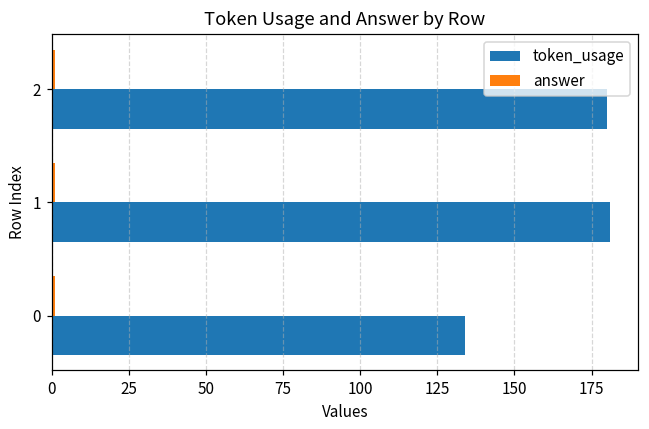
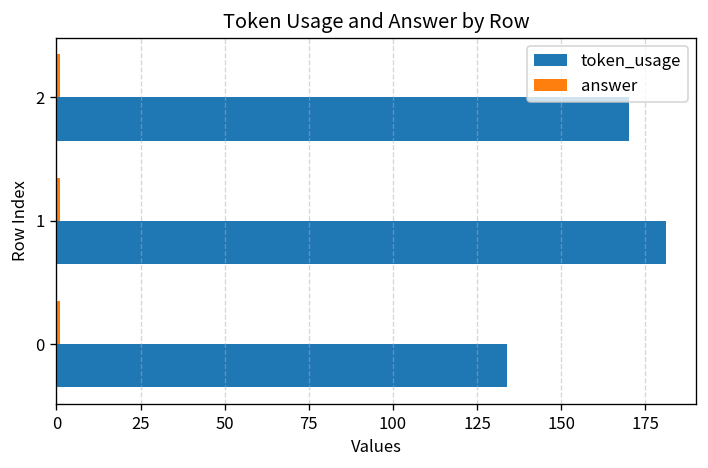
  {
    "token_usage": {
-     "2": 180,
+     "2": 170,
      "1": 181,
      "0": 134
    },
    "answer": {
      "2": 1,
      "1": 1,
      "0": 1
    }
  }
